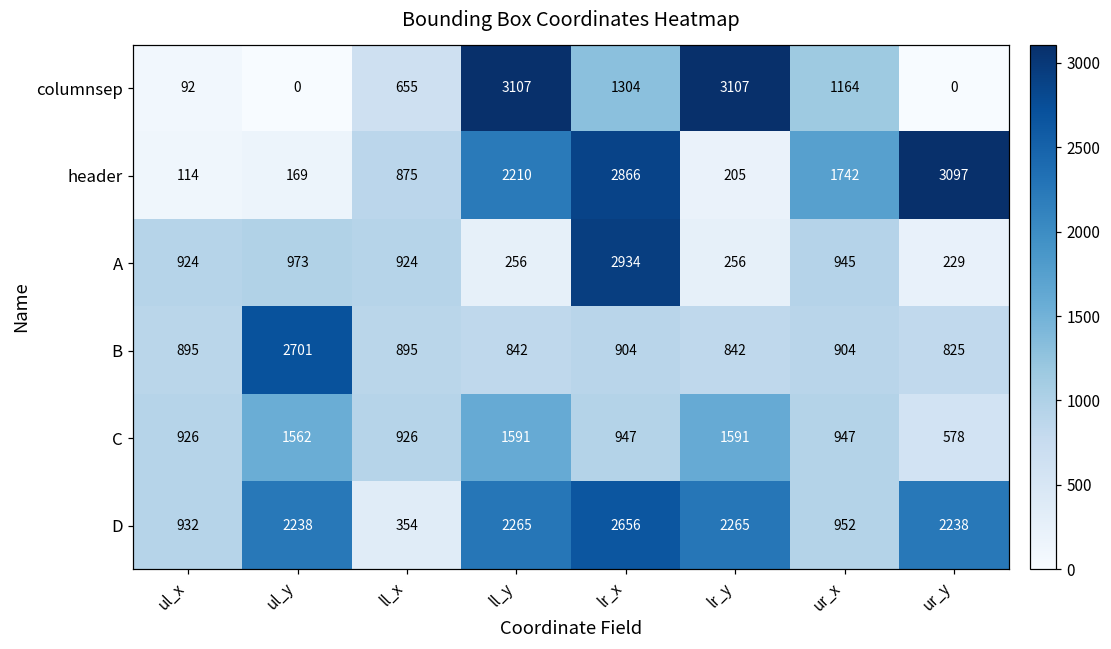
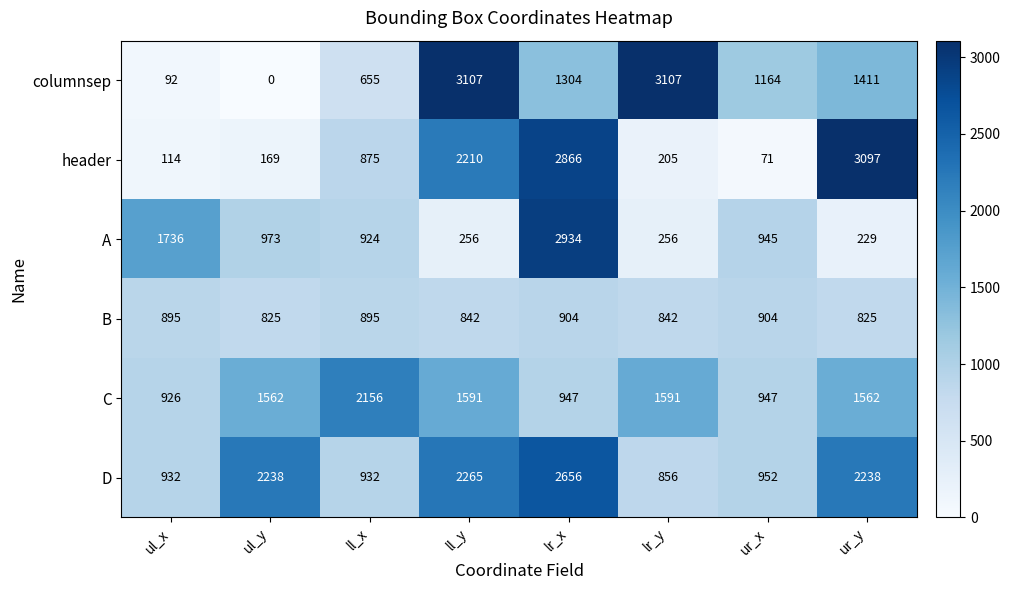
  {
    "columnsep": {
      "ul_x": 92,
      "ul_y": 0,
      "ll_x": 655,
      "ll_y": 3107,
      "lr_x": 1304,
      "lr_y": 3107,
      "ur_x": 1164,
-     "ur_y": 0
+     "ur_y": 1411
    },
    "header": {
      "ul_x": 114,
      "ul_y": 169,
      "ll_x": 875,
      "ll_y": 2210,
      "lr_x": 2866,
      "lr_y": 205,
-     "ur_x": 1742,
+     "ur_x": 71,
      "ur_y": 3097
    },
    "A": {
-     "ul_x": 924,
+     "ul_x": 1736,
      "ul_y": 973,
      "ll_x": 924,
      "ll_y": 256,
      "lr_x": 2934,
      "lr_y": 256,
      "ur_x": 945,
      "ur_y": 229
    },
    "B": {
      "ul_x": 895,
-     "ul_y": 2701,
+     "ul_y": 825,
      "ll_x": 895,
      "ll_y": 842,
      "lr_x": 904,
      "lr_y": 842,
      "ur_x": 904,
      "ur_y": 825
    },
    "C": {
      "ul_x": 926,
      "ul_y": 1562,
-     "ll_x": 926,
+     "ll_x": 2156,
      "ll_y": 1591,
      "lr_x": 947,
      "lr_y": 1591,
      "ur_x": 947,
-     "ur_y": 578
+     "ur_y": 1562
    },
    "D": {
      "ul_x": 932,
      "ul_y": 2238,
-     "ll_x": 354,
+     "ll_x": 932,
      "ll_y": 2265,
      "lr_x": 2656,
-     "lr_y": 2265,
+     "lr_y": 856,
      "ur_x": 952,
      "ur_y": 2238
    }
  }
